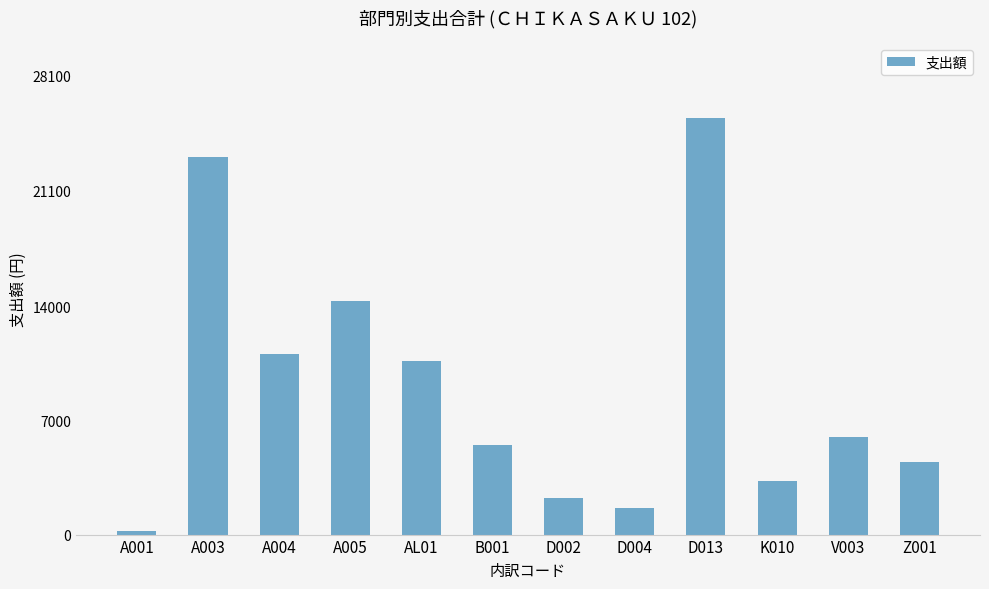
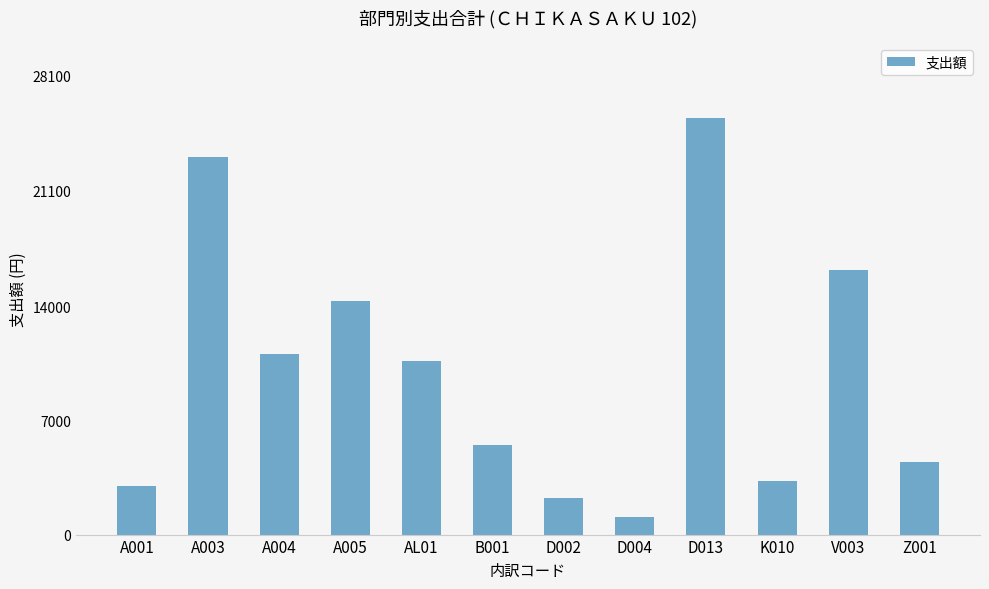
  {
-   "A001": 200,
+   "A001": 3000,
    "A003": 23100,
    "A004": 11100,
    "A005": 14300,
    "AL01": 10600,
    "B001": 5500,
    "D002": 2300,
-   "D004": 1700,
+   "D004": 1100,
    "D013": 25500,
    "K010": 3300,
-   "V003": 6000,
+   "V003": 16200,
    "Z001": 4500
  }
